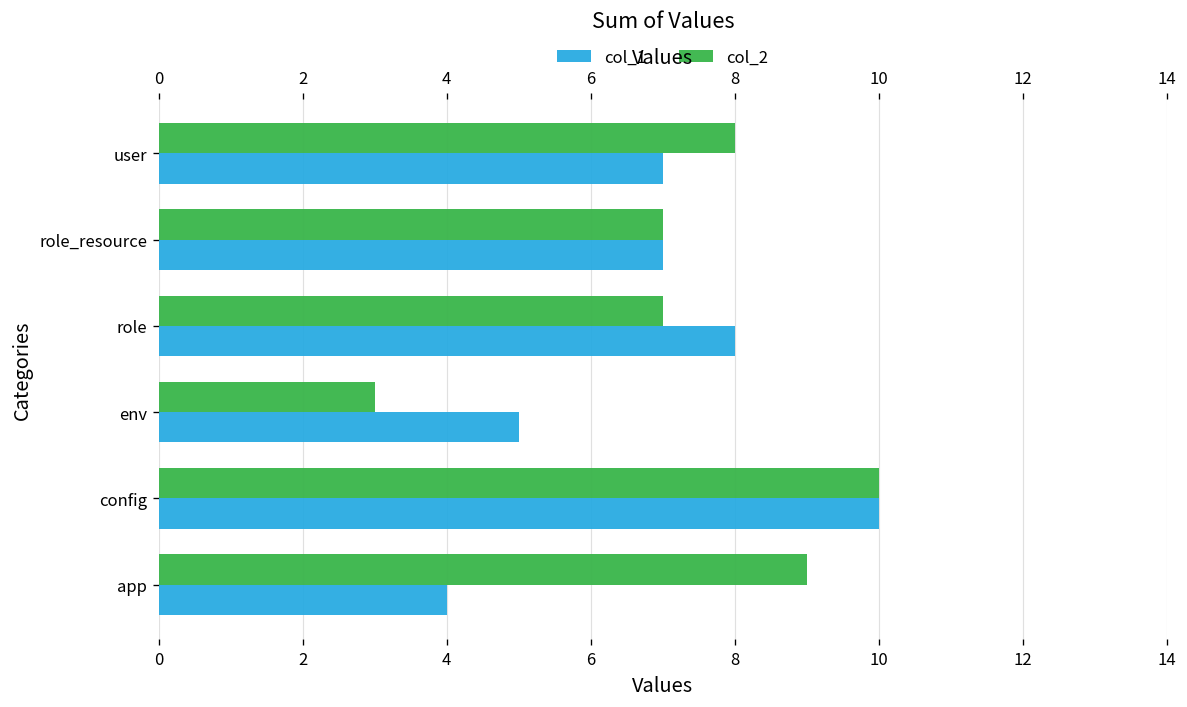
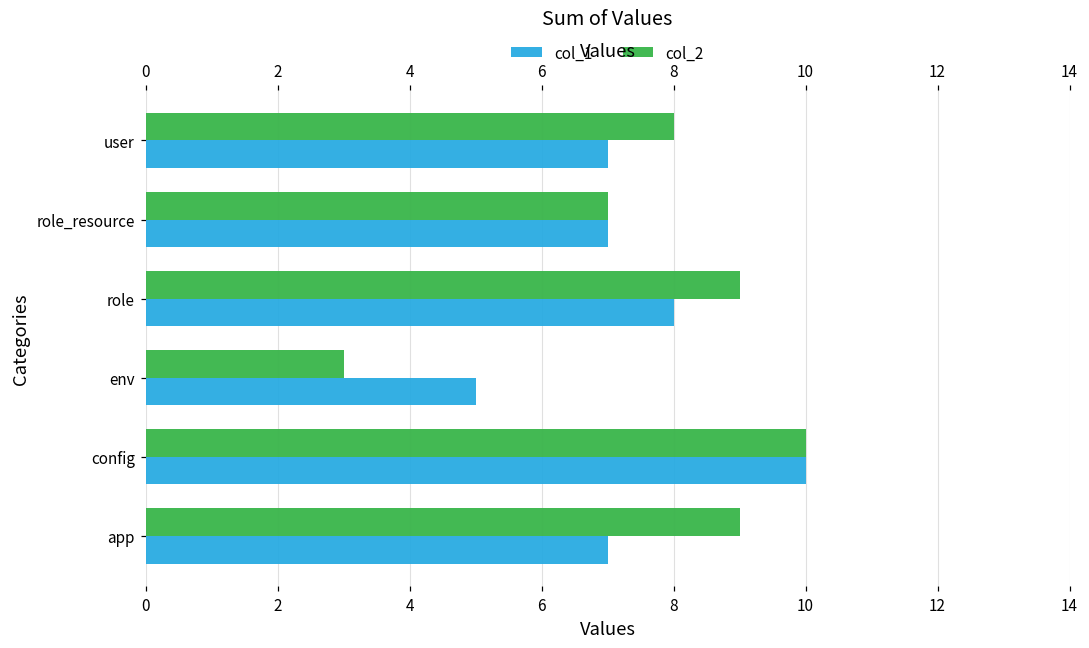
  {
    "col_1": {
      "user": 7,
      "role_resource": 7,
      "role": 8,
      "env": 5,
      "config": 10,
-     "app": 4
+     "app": 7
    },
    "col_2": {
      "user": 8,
      "role_resource": 7,
-     "role": 7,
+     "role": 9,
      "env": 3,
      "config": 10,
      "app": 9
    }
  }
